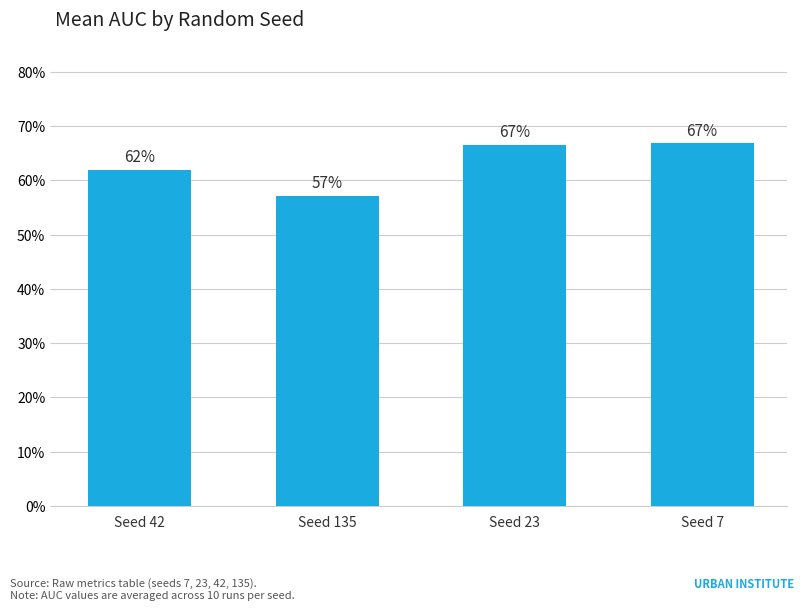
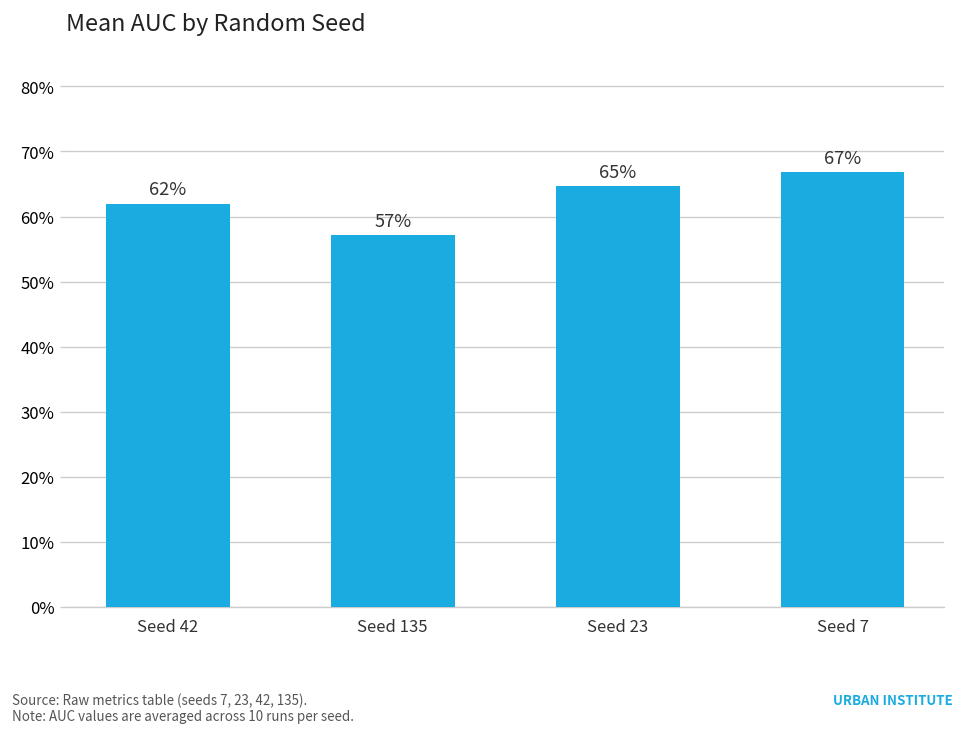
  {
    "Seed 42": "62%",
    "Seed 135": "57%",
-   "Seed 23": "67%",
+   "Seed 23": "65%",
    "Seed 7": "67%"
  }
